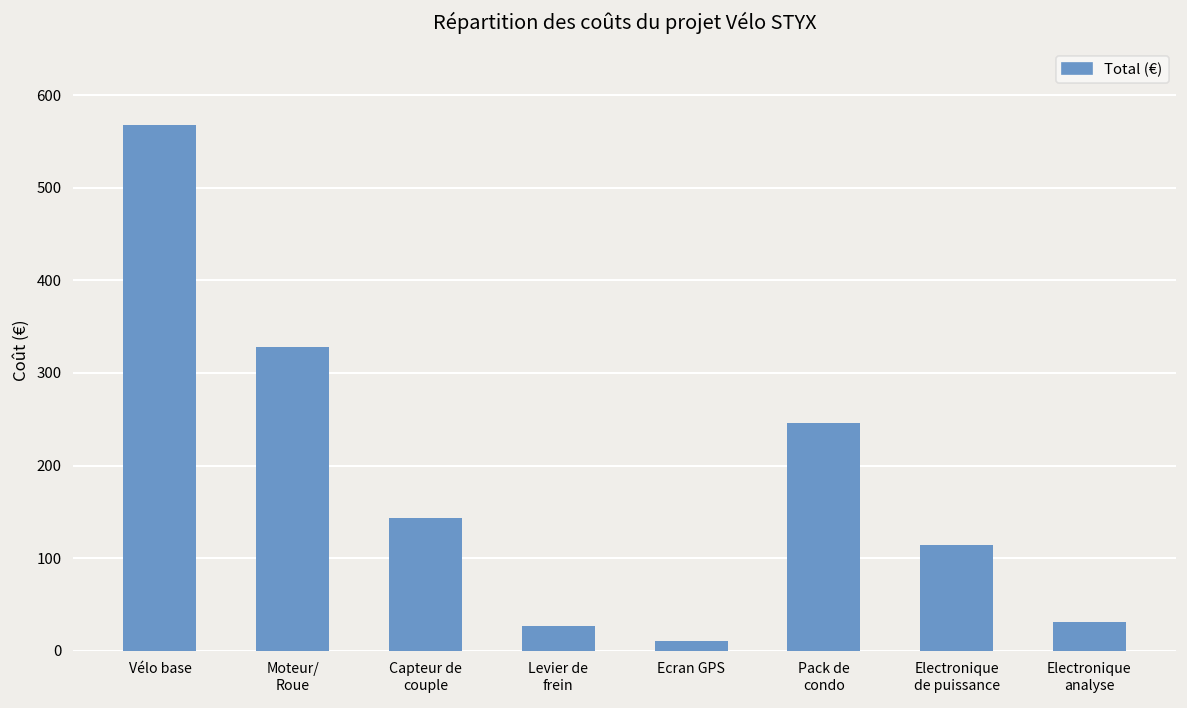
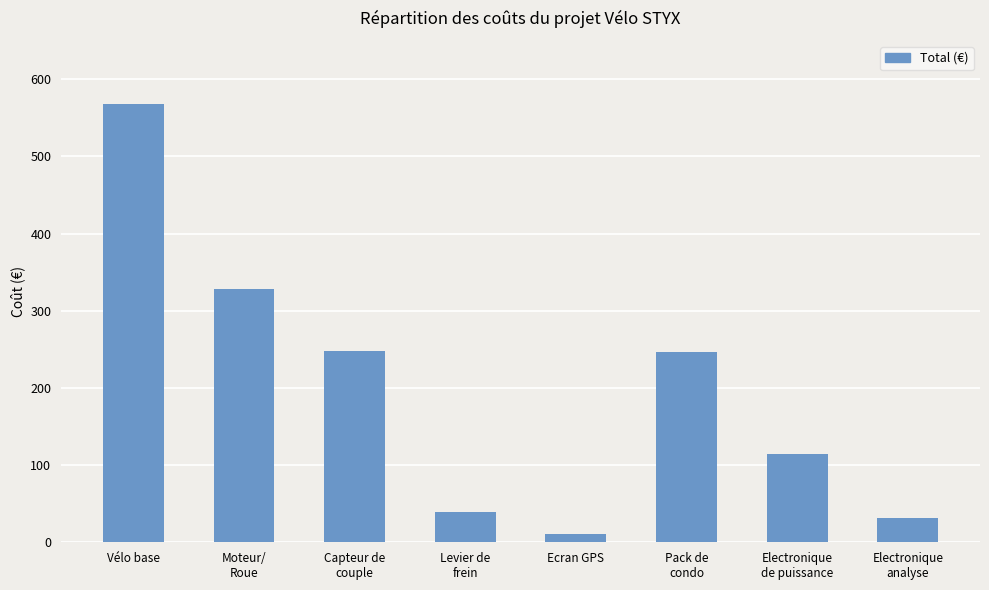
  {
    "Vélo base": 570,
    "Moteur/ Roue": 330,
-   "Capteur de couple": 140,
-   "Levier de frein": 30,
+   "Capteur de couple": 250,
+   "Levier de frein": 40,
    "Ecran GPS": 10,
    "Pack de condo": 250,
    "Electronique de puissance": 110,
    "Electronique analyse": 30
  }
